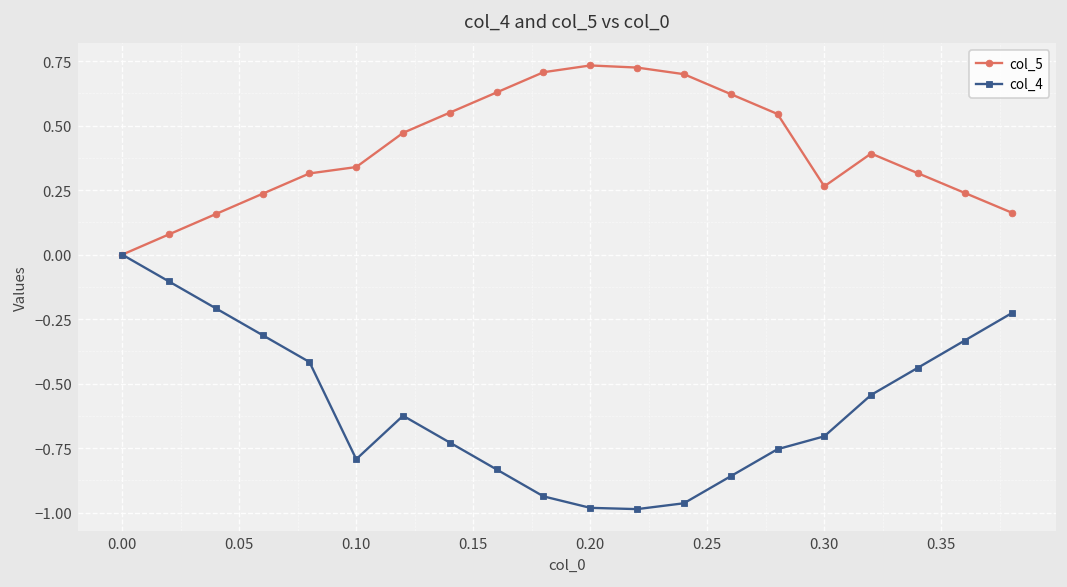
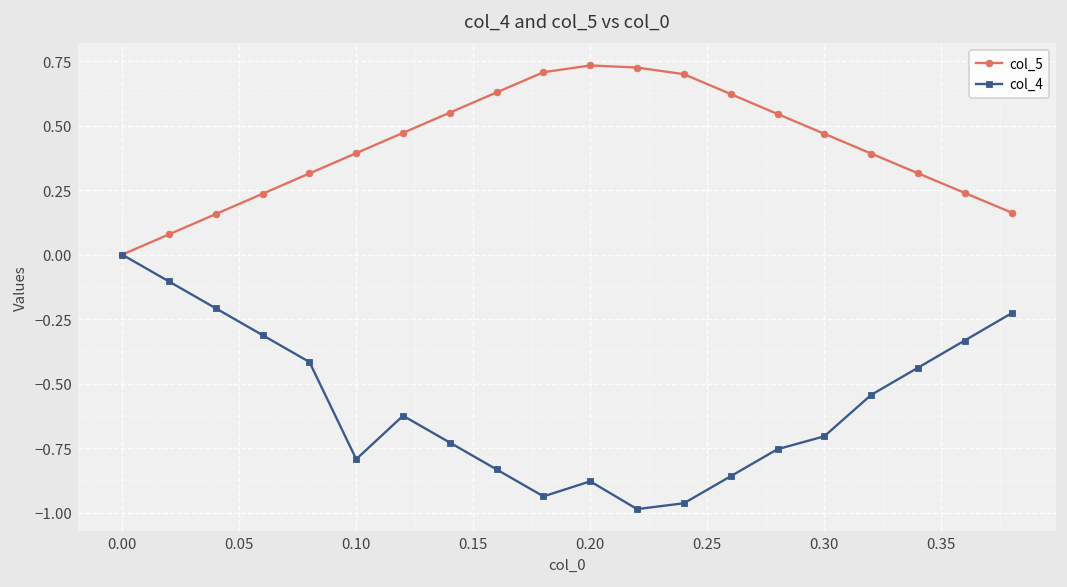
  {
    "col_5": {
-     "0.10": 0.34,
+     "0.10": 0.39,
      "0.20": 0.73,
-     "0.30": 0.26
+     "0.30": 0.47
    },
    "col_4": {
      "0.10": -0.79,
-     "0.20": -0.98,
+     "0.20": -0.88,
      "0.30": -0.70
    }
  }
